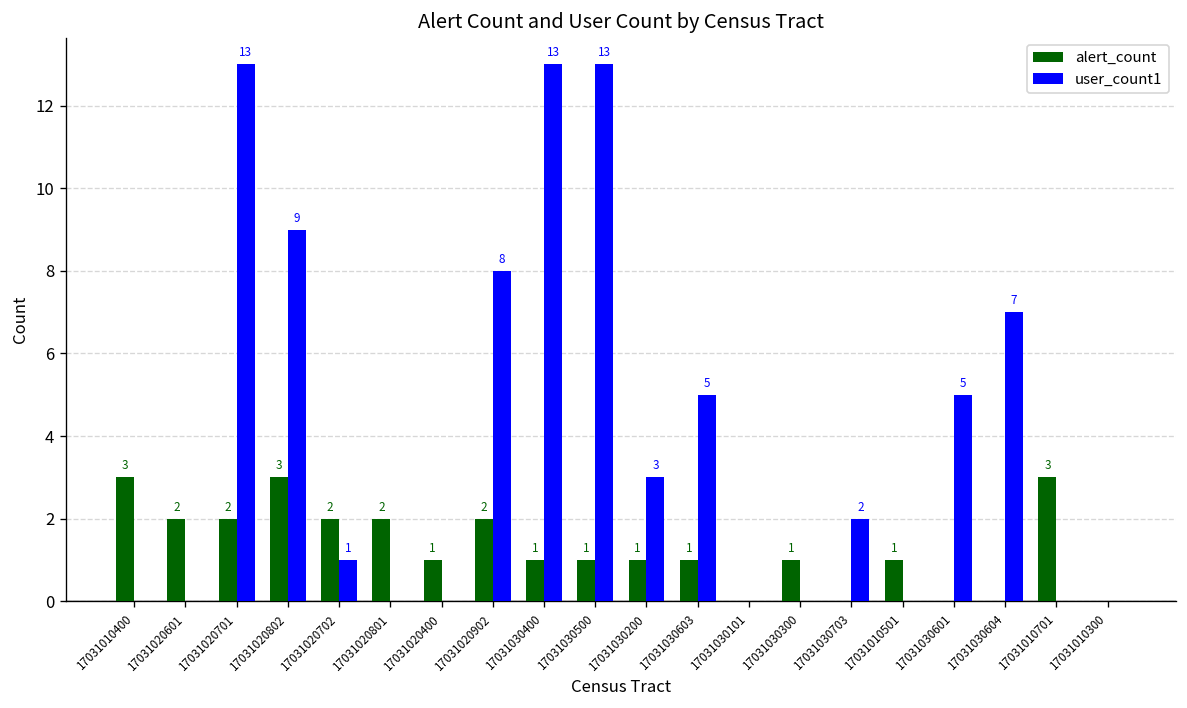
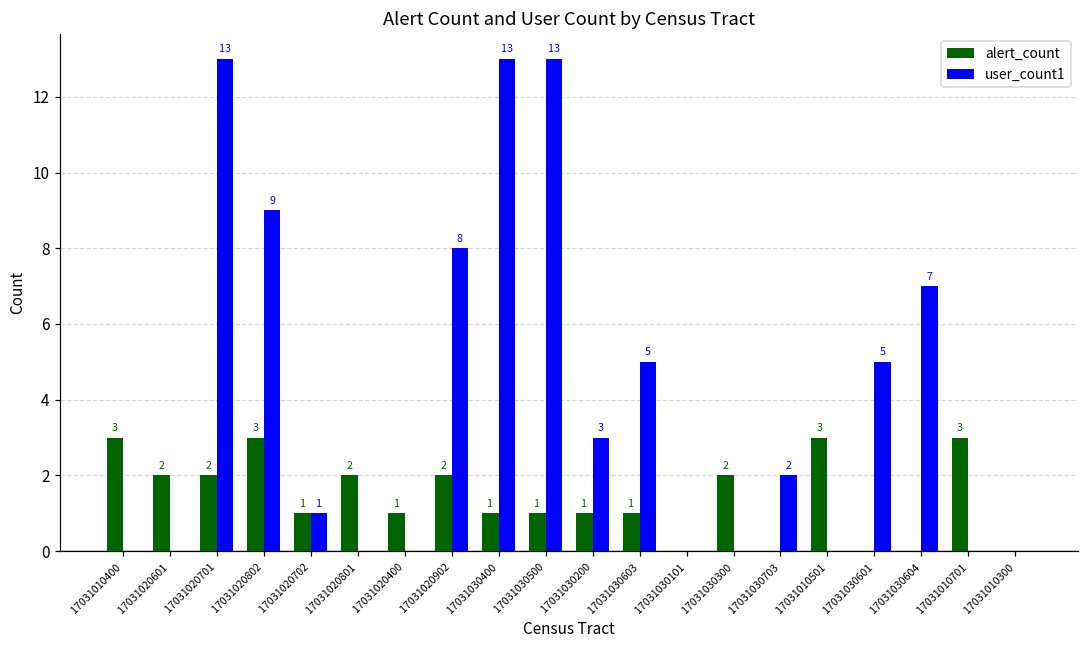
  {
    "alert_count": {
      "17031010400": 3,
      "17031020601": 2,
      "17031020701": 2,
      "17031020802": 3,
-     "17031020702": 2,
+     "17031020702": 1,
      "17031020801": 2,
      "17031020400": 1,
      "17031020902": 2,
      "17031030400": 1,
      "17031030500": 1,
      "17031030200": 1,
      "17031030603": 1,
-     "17031030300": 1,
-     "17031010501": 1,
+     "17031030300": 2,
+     "17031010501": 3,
      "17031010701": 3
    },
    "user_count1": {
      "17031020701": 13,
      "17031020802": 9,
      "17031020702": 1,
      "17031020902": 8,
      "17031030400": 13,
      "17031030500": 13,
      "17031030200": 3,
      "17031030603": 5,
      "17031030703": 2,
      "17031030601": 5,
      "17031030604": 7
    }
  }
